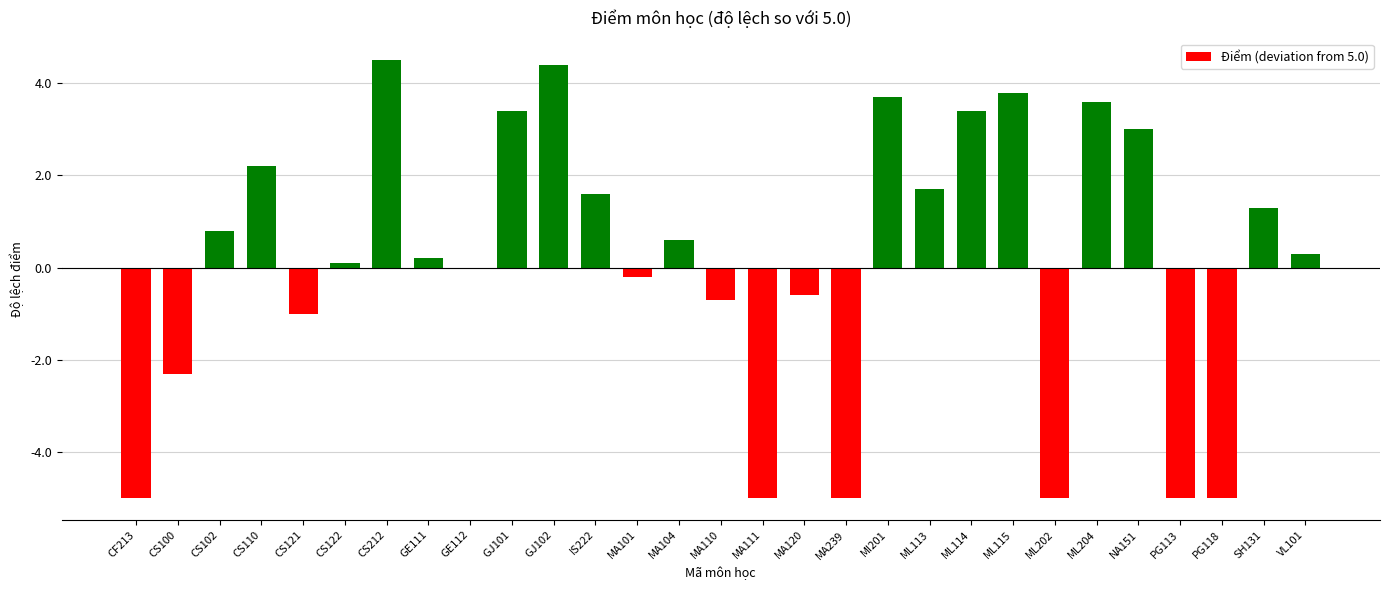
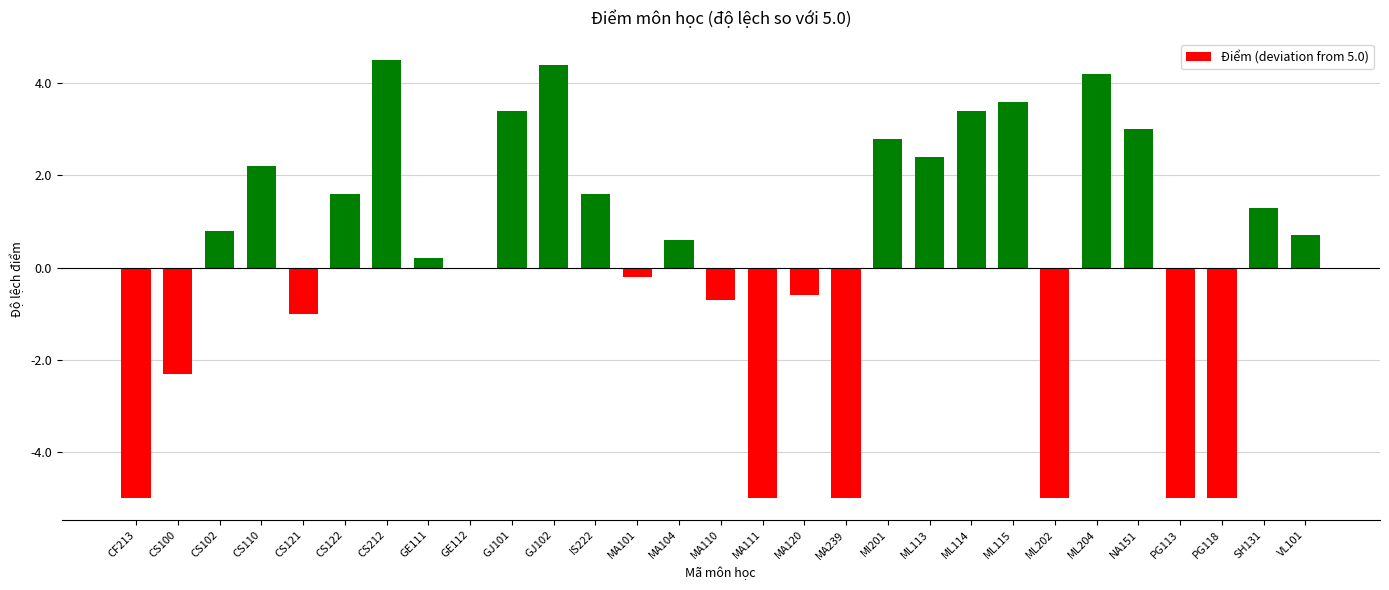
  {
    "CF213": -5.0,
    "CS100": -2.3,
    "CS102": 0.8,
    "CS110": 2.2,
    "CS121": -1.0,
-   "CS122": 0.1,
+   "CS122": 1.6,
    "CS212": 4.5,
    "GE111": 0.2,
    "GE112": 0.0,
    "GJ101": 3.4,
    "GJ102": 4.4,
    "IS222": 1.6,
    "MA101": -0.2,
    "MA104": 0.6,
    "MA110": -0.7,
    "MA111": -5.0,
    "MA120": -0.6,
    "MA239": -5.0,
-   "MI201": 3.7,
-   "ML113": 1.7,
+   "MI201": 2.8,
+   "ML113": 2.4,
    "ML114": 3.4,
-   "ML115": 3.8,
+   "ML115": 3.6,
    "ML202": -5.0,
-   "ML204": 3.6,
+   "ML204": 4.2,
    "NA151": 3.0,
    "PG113": -5.0,
    "PG118": -5.0,
    "SH131": 1.3,
-   "VL101": 0.3
+   "VL101": 0.7
  }
